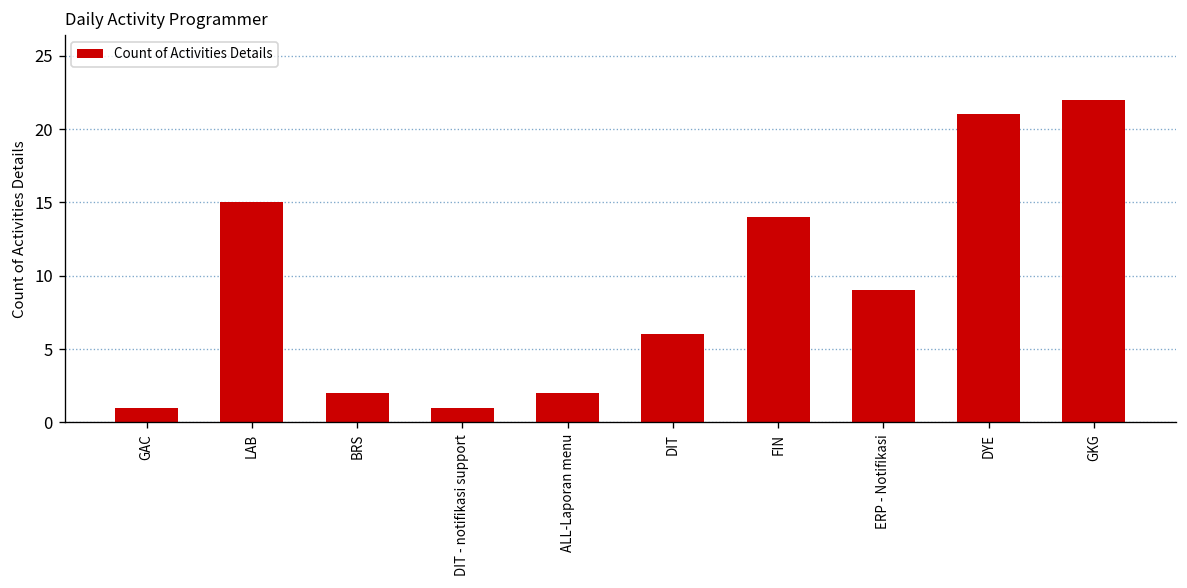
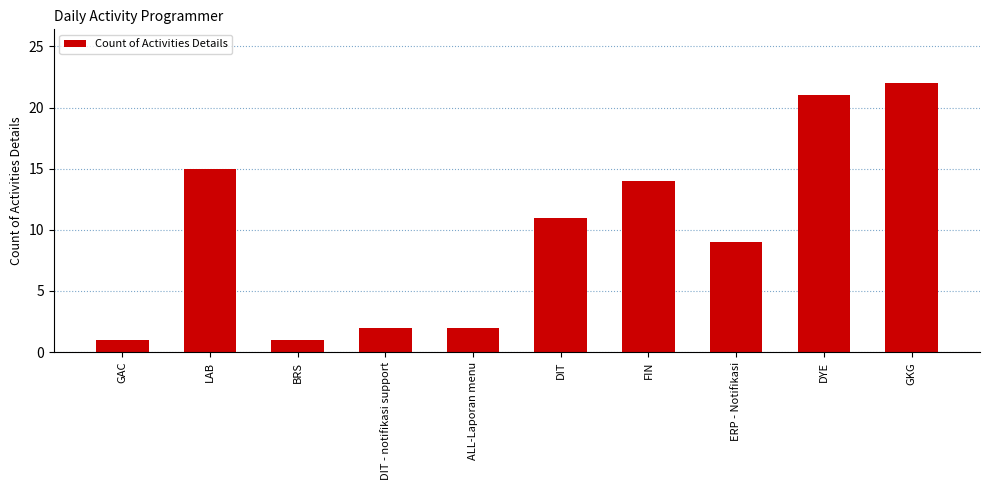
  {
    "GAC": 1,
    "LAB": 15,
-   "BRS": 2,
-   "DIT - notifikasi support": 1,
+   "BRS": 1,
+   "DIT - notifikasi support": 2,
    "ALL-Laporan menu": 2,
-   "DIT": 6,
+   "DIT": 11,
    "FIN": 14,
    "ERP - Notifikasi": 9,
    "DYE": 21,
    "GKG": 22
  }
